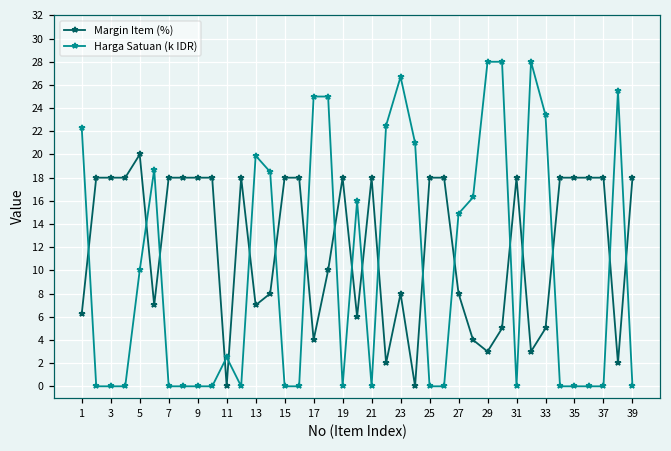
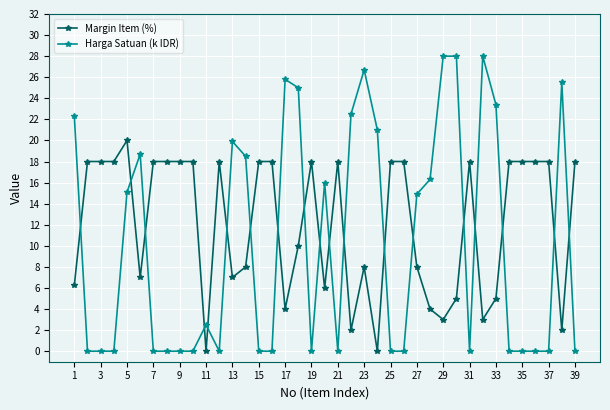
  {
    "Margin Item (%)": {
      "1": 6.3,
      "3": 18.0,
      "5": 20.0,
      "7": 18.0,
      "9": 18.0,
      "11": 0.0,
      "13": 7.0,
      "15": 18.0,
      "17": 4.0,
      "19": 18.0,
      "21": 18.0,
      "23": 8.0,
      "25": 18.0,
      "27": 8.0,
      "29": 3.0,
      "31": 18.0,
      "33": 5.0,
      "35": 18.0,
      "37": 18.0,
      "39": 18.0
    },
    "Harga Satuan (k IDR)": {
      "1": 22.3,
      "3": 0.0,
-     "5": 10.0,
+     "5": 15.1,
      "7": 0.0,
      "9": 0.0,
      "11": 2.5,
      "13": 19.9,
      "15": 0.0,
-     "17": 25.0,
+     "17": 25.8,
      "19": 0.0,
      "21": 0.0,
      "23": 26.7,
      "25": 0.0,
      "27": 14.9,
      "29": 28.0,
      "31": 0.0,
      "33": 23.4,
      "35": 0.0,
      "37": 0.0,
      "39": 0.0
    }
  }
